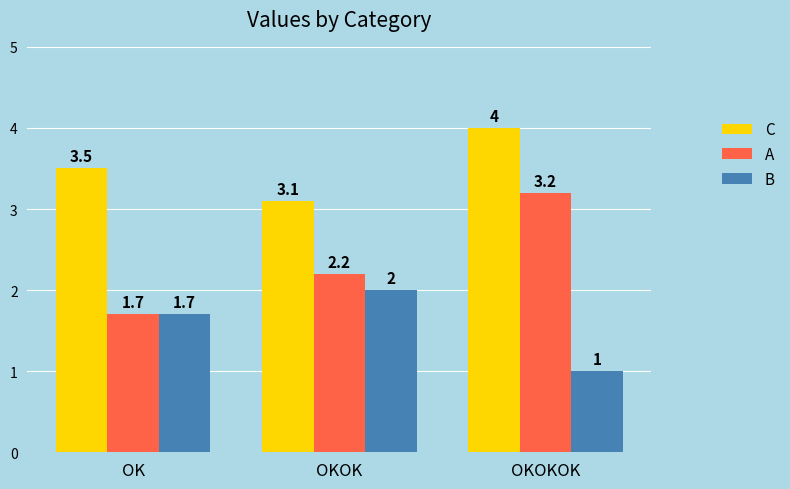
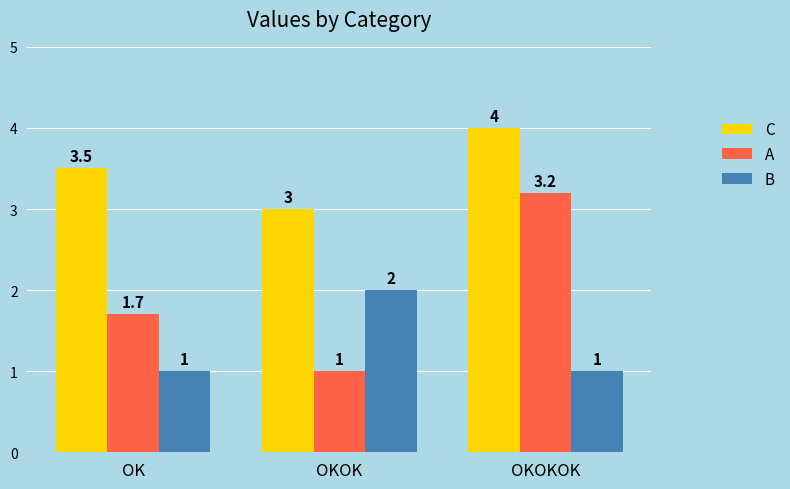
  {
    "C": {
      "OK": 3.5,
-     "OKOK": 3.1,
+     "OKOK": 3,
      "OKOKOK": 4
    },
    "A": {
      "OK": 1.7,
-     "OKOK": 2.2,
+     "OKOK": 1,
      "OKOKOK": 3.2
    },
    "B": {
-     "OK": 1.7,
+     "OK": 1,
      "OKOK": 2,
      "OKOKOK": 1
    }
  }
